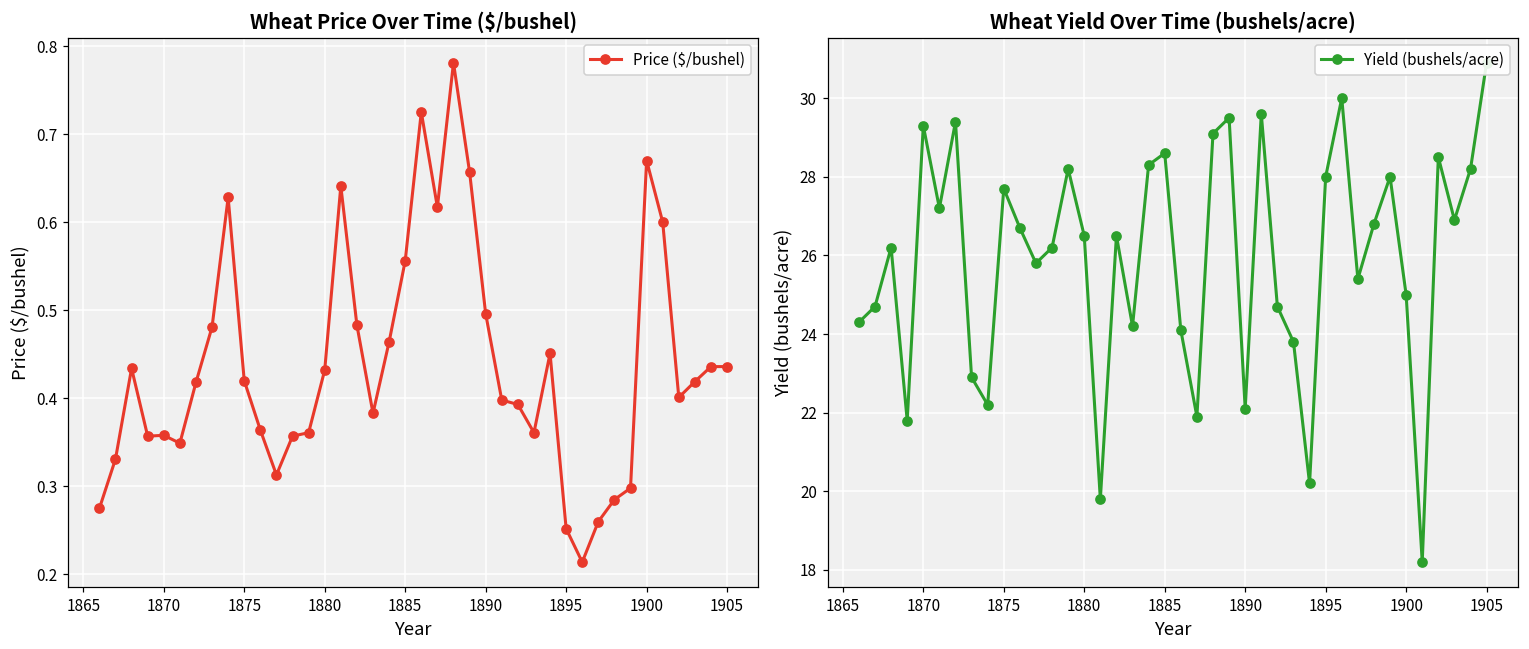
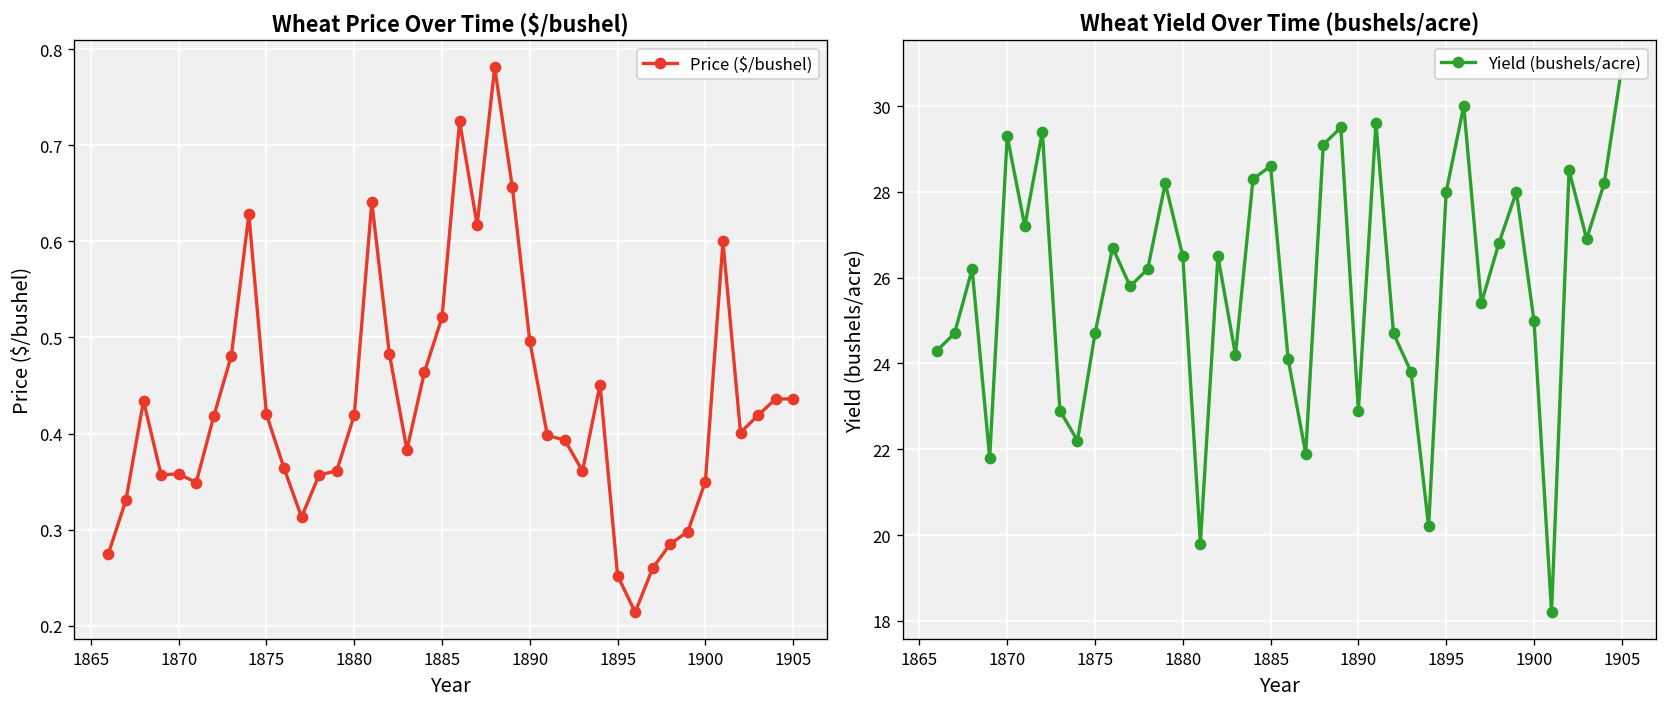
  {
    "Wheat Price Over Time ($/bushel)": {
      "1870": 0.36,
      "1875": 0.42,
-     "1880": 0.43,
-     "1885": 0.56,
+     "1880": 0.42,
+     "1885": 0.52,
      "1890": 0.50,
      "1895": 0.25,
-     "1900": 0.67,
+     "1900": 0.35,
      "1905": 0.44
    },
    "Wheat Yield Over Time (bushels/acre)": {
      "1870": 29.3,
-     "1875": 27.7,
+     "1875": 24.7,
      "1880": 26.5,
      "1885": 28.6,
-     "1890": 22.1,
+     "1890": 22.9,
      "1895": 28.0,
      "1900": 25.0
    }
  }
